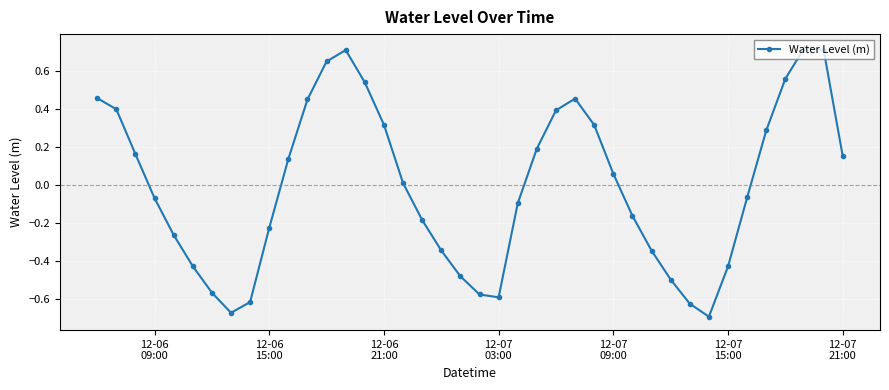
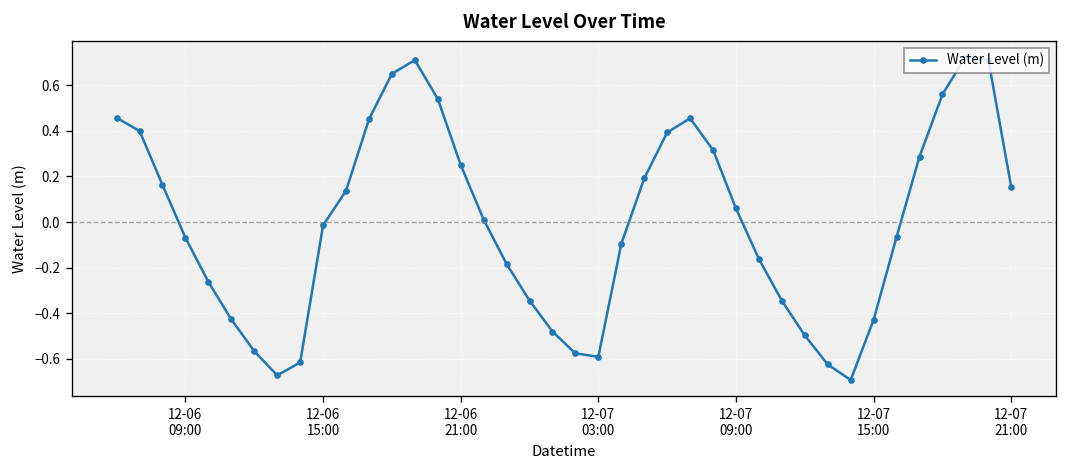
  {
    "12-06 09:00": -0.07,
-   "12-06 15:00": -0.23,
-   "12-06 21:00": 0.32,
+   "12-06 15:00": -0.02,
+   "12-06 21:00": 0.25,
    "12-07 03:00": -0.59,
    "12-07 09:00": 0.06,
    "12-07 15:00": -0.43,
    "12-07 21:00": 0.15
  }
